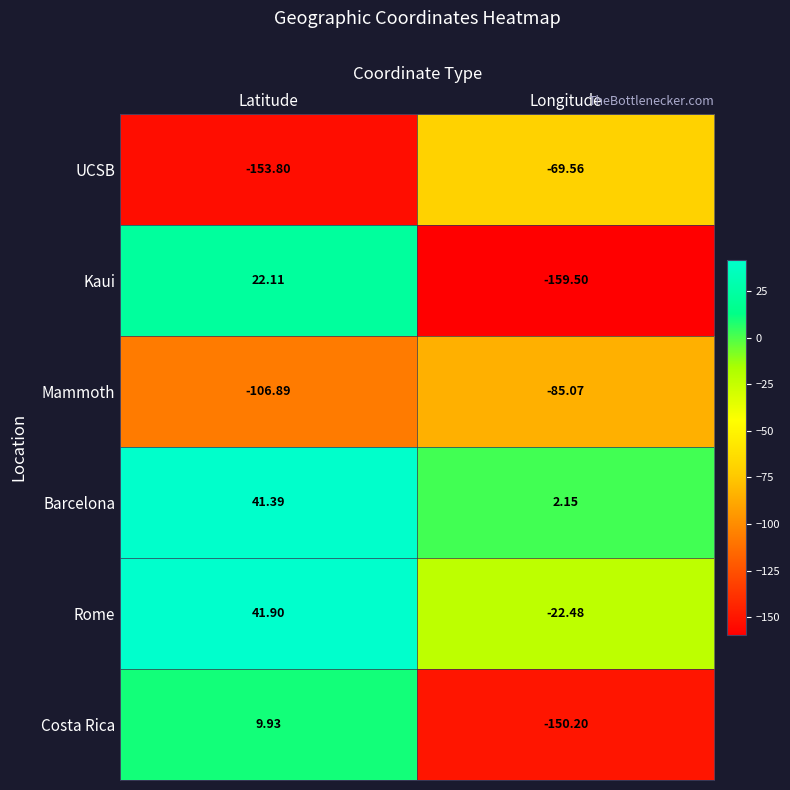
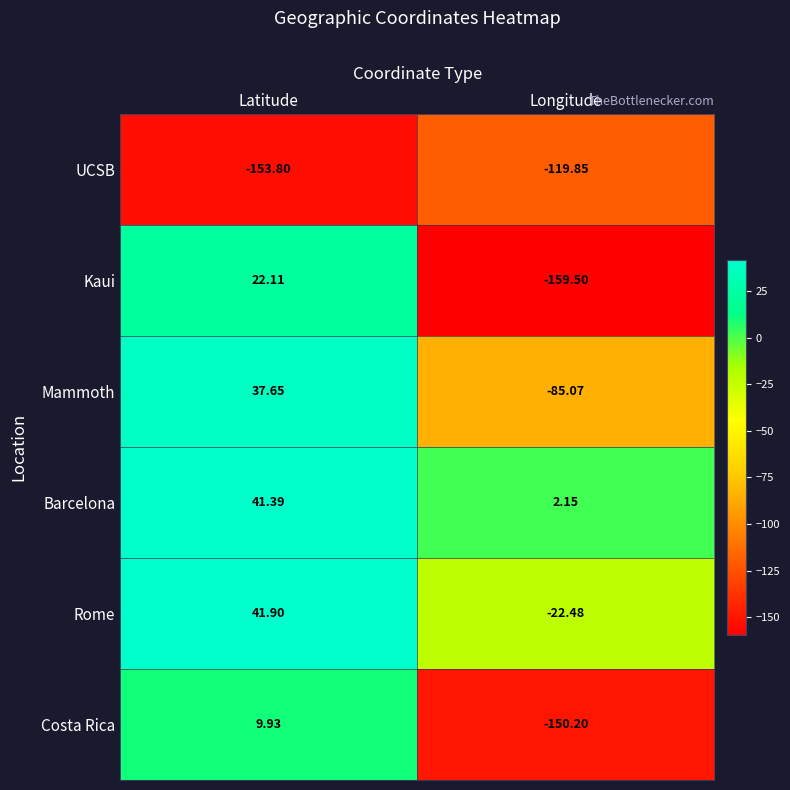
  {
    "UCSB": {
      "Latitude": -153.80,
-     "Longitude": -69.56
+     "Longitude": -119.85
    },
    "Kaui": {
      "Latitude": 22.11,
      "Longitude": -159.50
    },
    "Mammoth": {
-     "Latitude": -106.89,
+     "Latitude": 37.65,
      "Longitude": -85.07
    },
    "Barcelona": {
      "Latitude": 41.39,
      "Longitude": 2.15
    },
    "Rome": {
      "Latitude": 41.90,
      "Longitude": -22.48
    },
    "Costa Rica": {
      "Latitude": 9.93,
      "Longitude": -150.20
    }
  }
